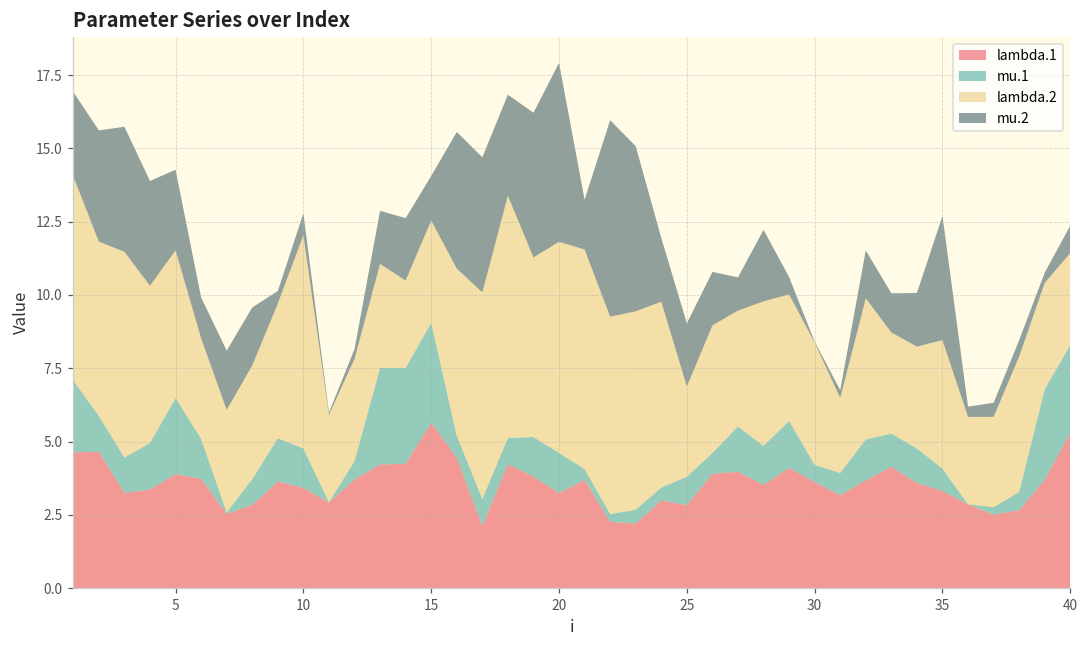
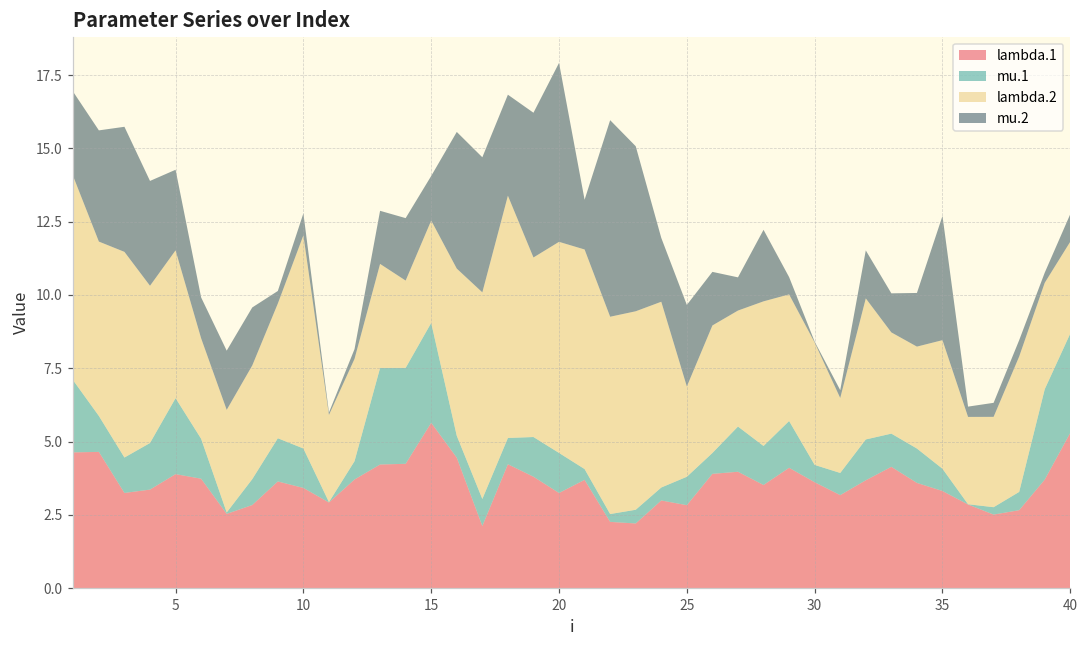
  {
    "lambda.1": {
      "5": 3.9,
      "10": 3.4,
      "15": 5.6,
      "20": 3.2,
      "25": 2.8,
      "30": 3.6,
      "35": 3.3,
      "40": 5.3
    },
    "mu.1": {
      "5": 2.6,
      "10": 1.3,
      "15": 3.4,
      "20": 1.4,
      "25": 1.0,
      "30": 0.6,
      "35": 0.8,
-     "40": 3.0
+     "40": 3.4
    },
    "lambda.2": {
      "5": 5.0,
      "10": 7.3,
      "15": 3.5,
      "20": 7.2,
      "25": 3.1,
      "35": 4.4,
      "40": 3.1
    },
    "mu.2": {
      "5": 2.7,
      "10": 0.7,
      "15": 1.5,
      "20": 6.1,
-     "25": 2.2,
+     "25": 2.8,
      "35": 4.2,
      "40": 0.9
    }
  }
